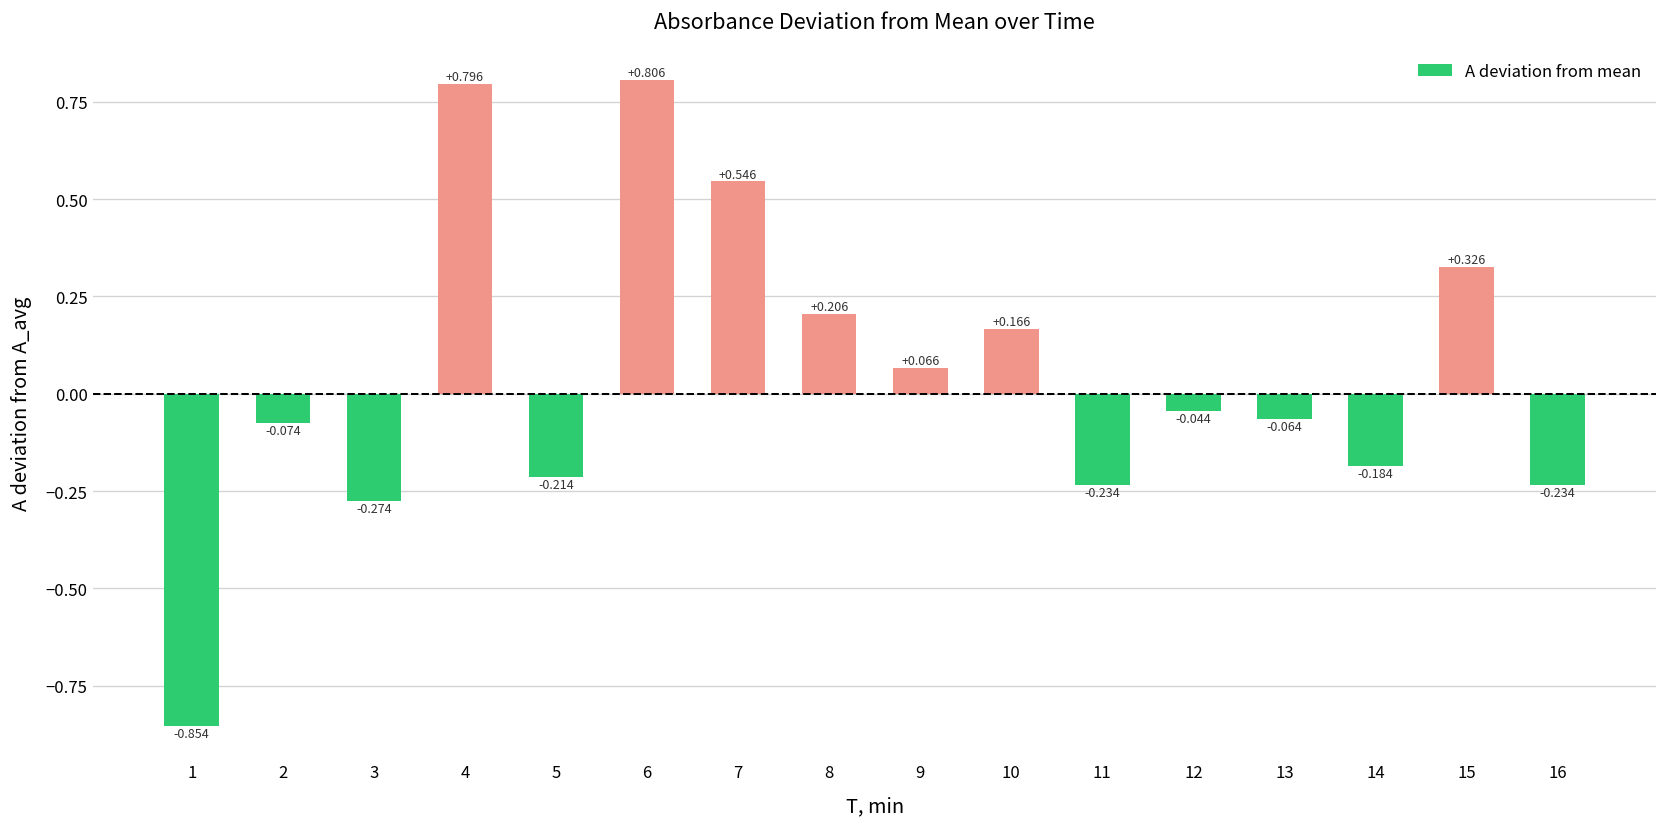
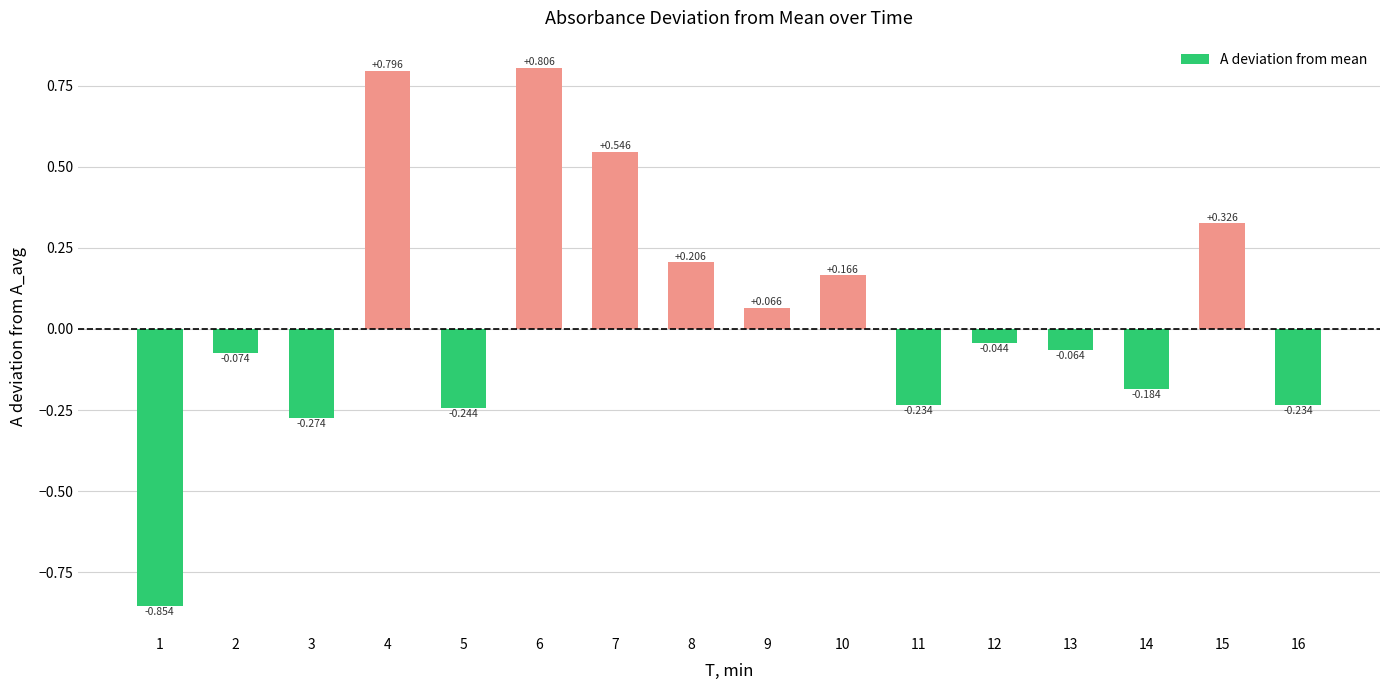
  {
    "1": "-0.854",
    "2": "-0.074",
    "3": "-0.274",
    "4": "+0.796",
-   "5": "-0.214",
+   "5": "-0.244",
    "6": "+0.806",
    "7": "+0.546",
    "8": "+0.206",
    "9": "+0.066",
    "10": "+0.166",
    "11": "-0.234",
    "12": "-0.044",
    "13": "-0.064",
    "14": "-0.184",
    "15": "+0.326",
    "16": "-0.234"
  }
